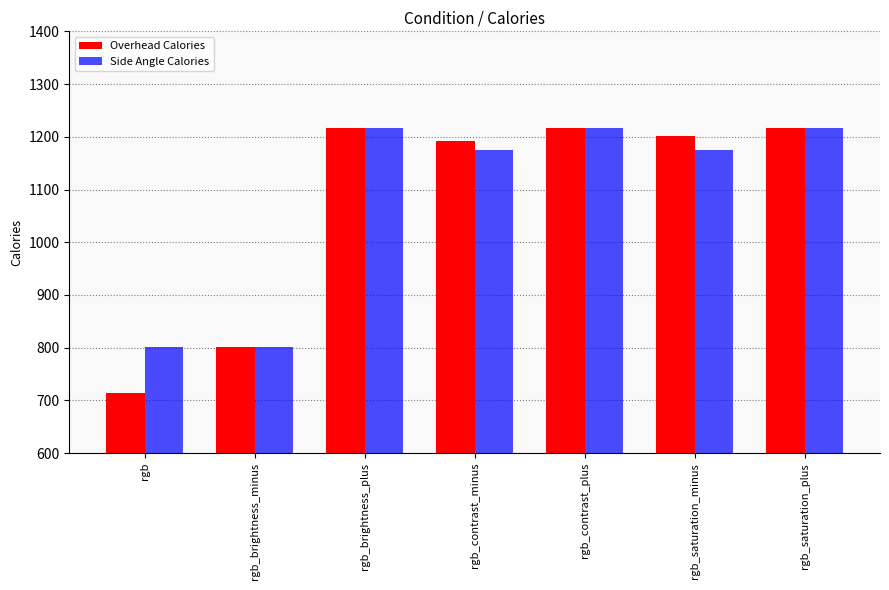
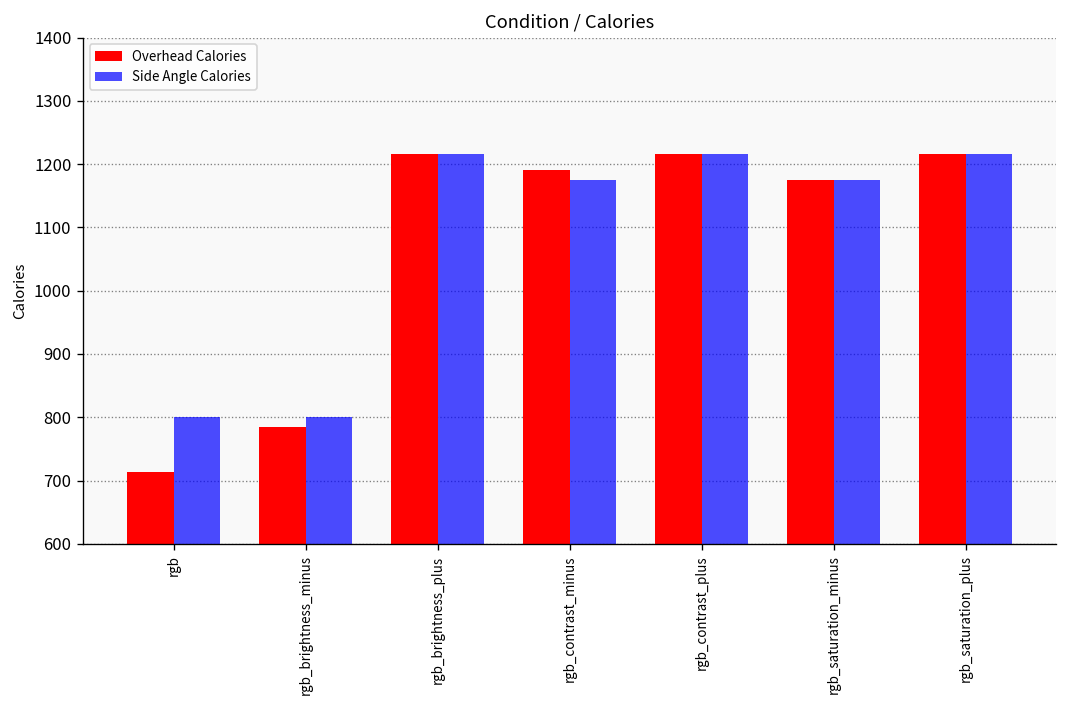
  {
    "Overhead Calories": {
      "rgb": 710,
-     "rgb_brightness_minus": 800,
+     "rgb_brightness_minus": 780,
      "rgb_brightness_plus": 1220,
      "rgb_contrast_minus": 1190,
      "rgb_contrast_plus": 1220,
-     "rgb_saturation_minus": 1200,
+     "rgb_saturation_minus": 1180,
      "rgb_saturation_plus": 1220
    },
    "Side Angle Calories": {
      "rgb": 800,
      "rgb_brightness_minus": 800,
      "rgb_brightness_plus": 1220,
      "rgb_contrast_minus": 1180,
      "rgb_contrast_plus": 1220,
      "rgb_saturation_minus": 1180,
      "rgb_saturation_plus": 1220
    }
  }
